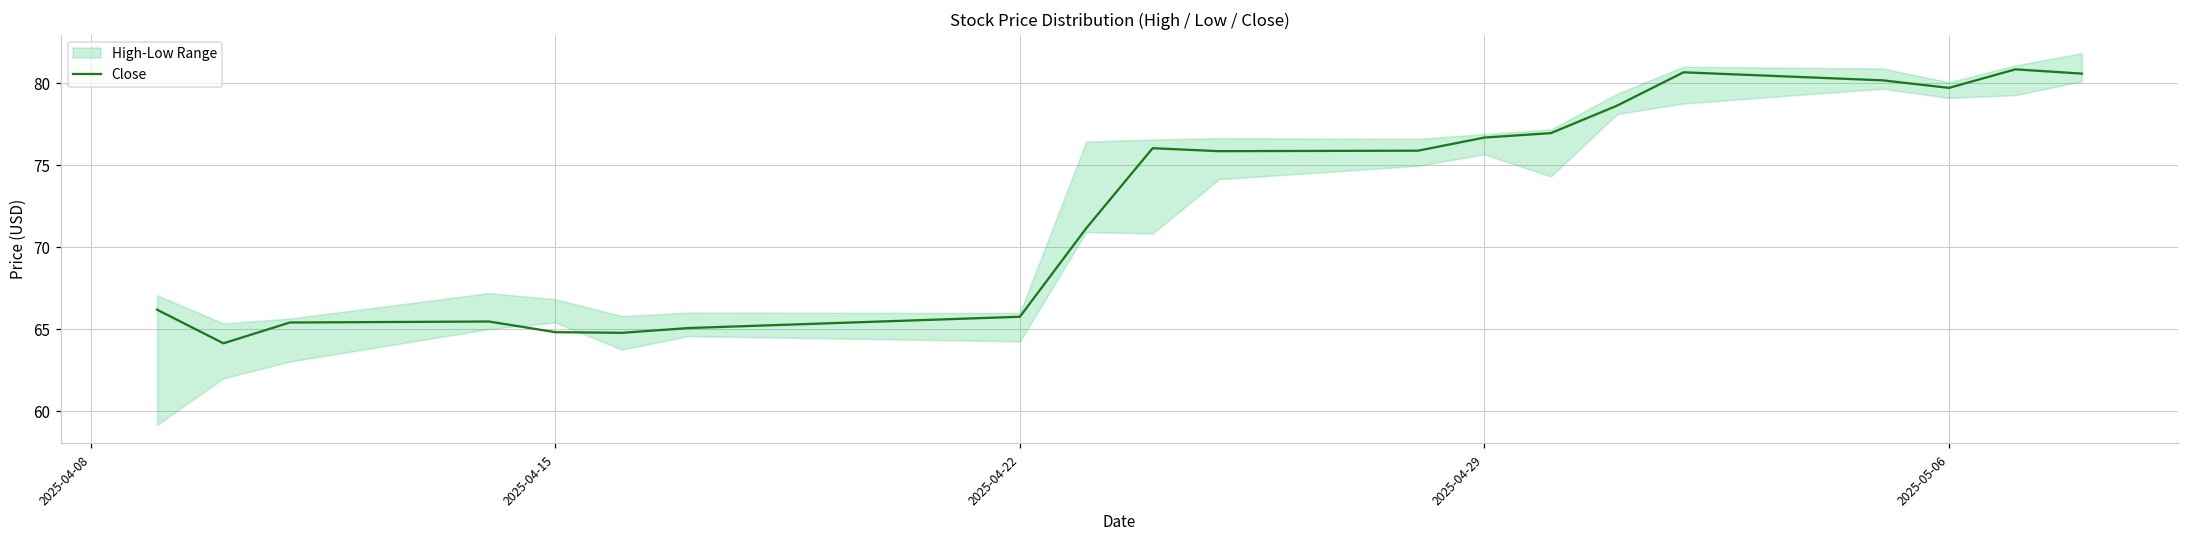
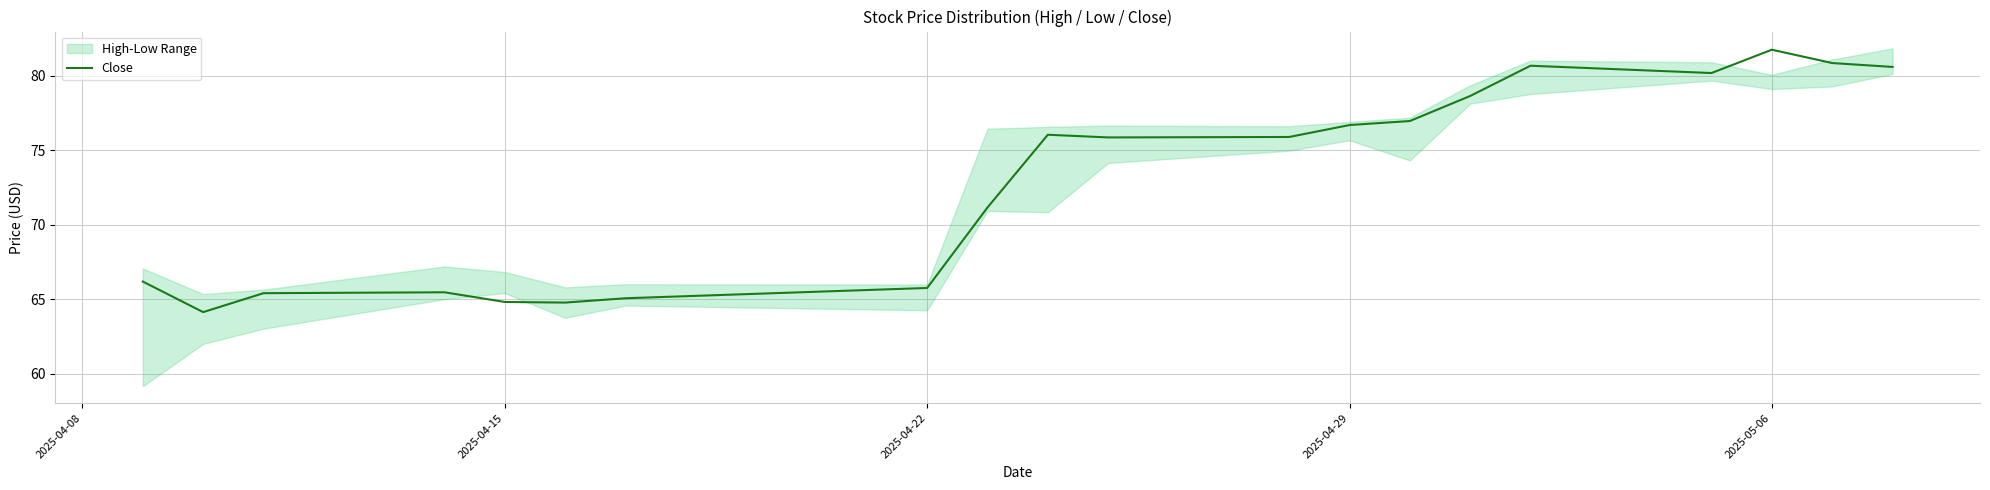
  {
    "Close": {
      "2025-04-15": 64.8,
      "2025-04-22": 65.8,
      "2025-04-29": 76.7,
-     "2025-05-06": 79.7
+     "2025-05-06": 81.7
    }
  }
